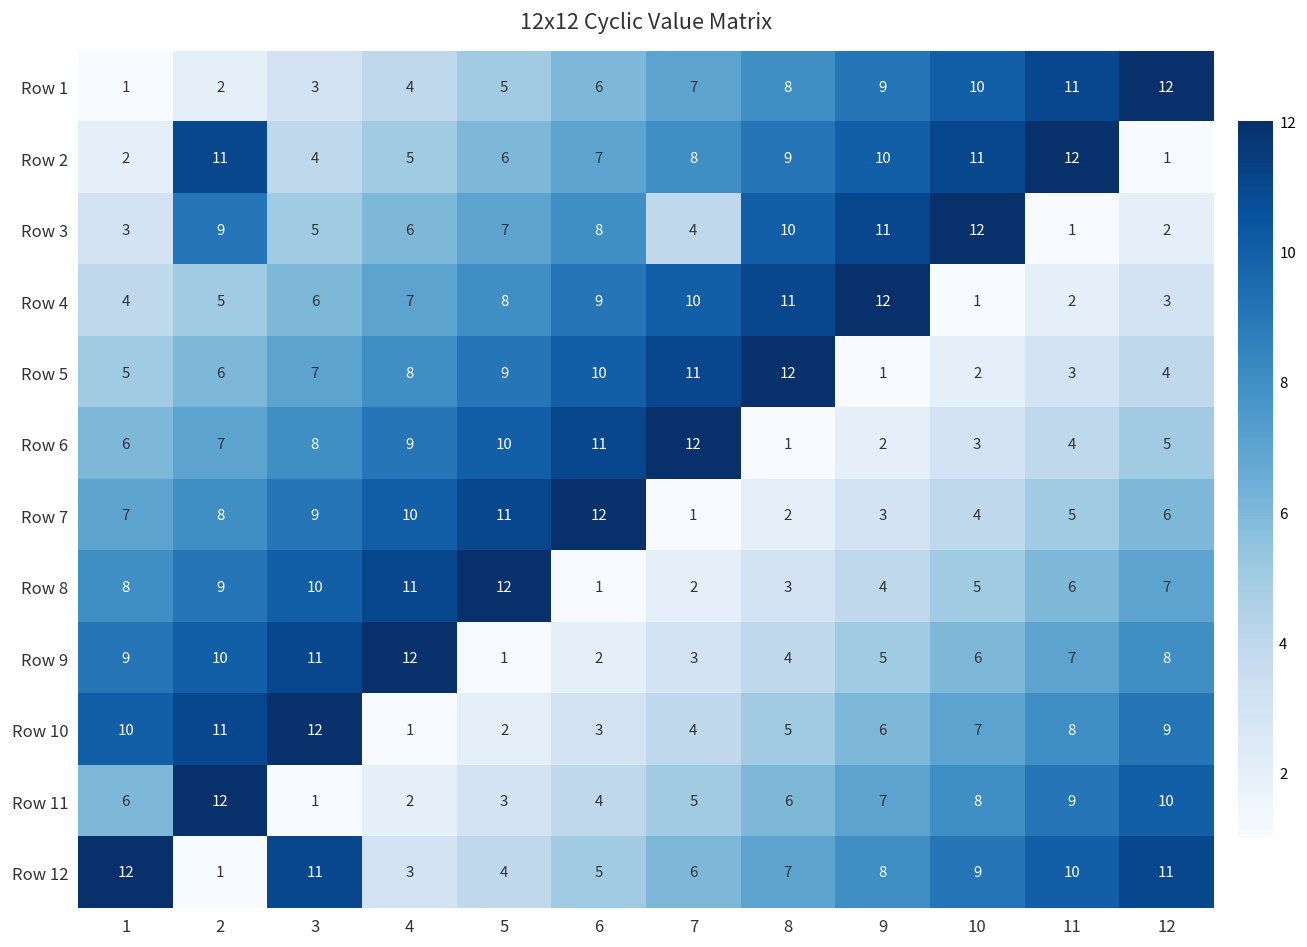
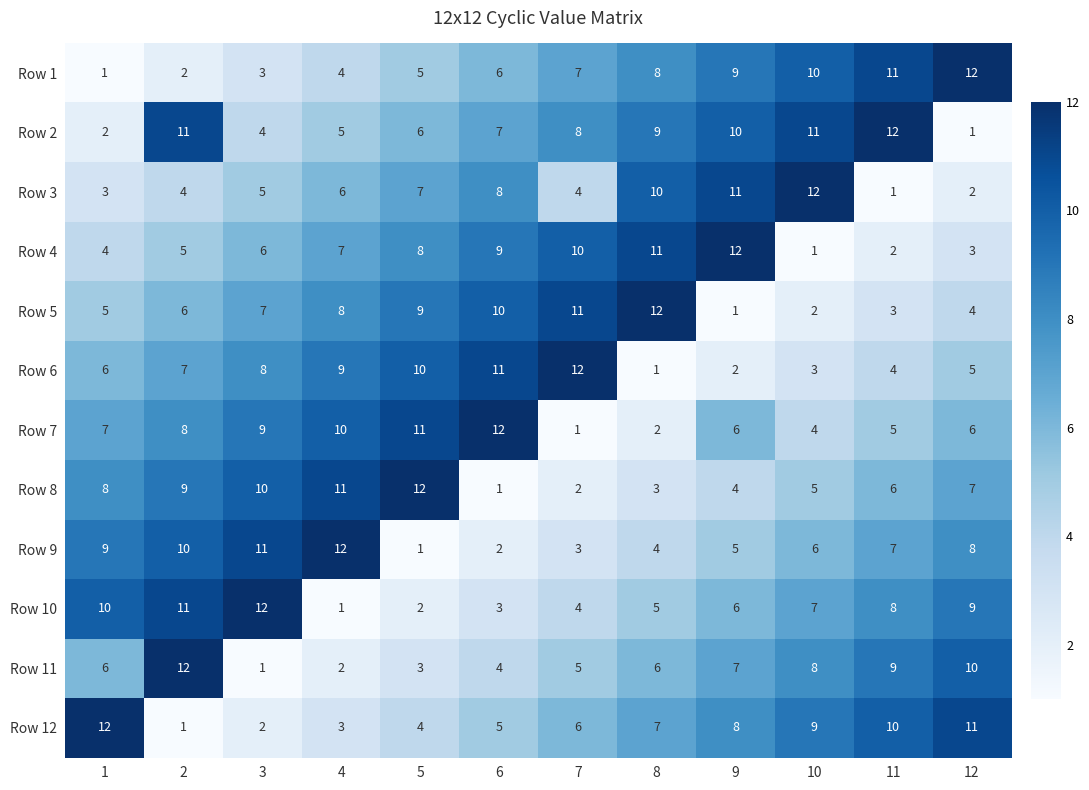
  {
    "Row 1": {
      "1": 1,
      "2": 2,
      "3": 3,
      "4": 4,
      "5": 5,
      "6": 6,
      "7": 7,
      "8": 8,
      "9": 9,
      "10": 10,
      "11": 11,
      "12": 12
    },
    "Row 2": {
      "1": 2,
      "2": 11,
      "3": 4,
      "4": 5,
      "5": 6,
      "6": 7,
      "7": 8,
      "8": 9,
      "9": 10,
      "10": 11,
      "11": 12,
      "12": 1
    },
    "Row 3": {
      "1": 3,
-     "2": 9,
+     "2": 4,
      "3": 5,
      "4": 6,
      "5": 7,
      "6": 8,
      "7": 4,
      "8": 10,
      "9": 11,
      "10": 12,
      "11": 1,
      "12": 2
    },
    "Row 4": {
      "1": 4,
      "2": 5,
      "3": 6,
      "4": 7,
      "5": 8,
      "6": 9,
      "7": 10,
      "8": 11,
      "9": 12,
      "10": 1,
      "11": 2,
      "12": 3
    },
    "Row 5": {
      "1": 5,
      "2": 6,
      "3": 7,
      "4": 8,
      "5": 9,
      "6": 10,
      "7": 11,
      "8": 12,
      "9": 1,
      "10": 2,
      "11": 3,
      "12": 4
    },
    "Row 6": {
      "1": 6,
      "2": 7,
      "3": 8,
      "4": 9,
      "5": 10,
      "6": 11,
      "7": 12,
      "8": 1,
      "9": 2,
      "10": 3,
      "11": 4,
      "12": 5
    },
    "Row 7": {
      "1": 7,
      "2": 8,
      "3": 9,
      "4": 10,
      "5": 11,
      "6": 12,
      "7": 1,
      "8": 2,
-     "9": 3,
+     "9": 6,
      "10": 4,
      "11": 5,
      "12": 6
    },
    "Row 8": {
      "1": 8,
      "2": 9,
      "3": 10,
      "4": 11,
      "5": 12,
      "6": 1,
      "7": 2,
      "8": 3,
      "9": 4,
      "10": 5,
      "11": 6,
      "12": 7
    },
    "Row 9": {
      "1": 9,
      "2": 10,
      "3": 11,
      "4": 12,
      "5": 1,
      "6": 2,
      "7": 3,
      "8": 4,
      "9": 5,
      "10": 6,
      "11": 7,
      "12": 8
    },
    "Row 10": {
      "1": 10,
      "2": 11,
      "3": 12,
      "4": 1,
      "5": 2,
      "6": 3,
      "7": 4,
      "8": 5,
      "9": 6,
      "10": 7,
      "11": 8,
      "12": 9
    },
    "Row 11": {
      "1": 6,
      "2": 12,
      "3": 1,
      "4": 2,
      "5": 3,
      "6": 4,
      "7": 5,
      "8": 6,
      "9": 7,
      "10": 8,
      "11": 9,
      "12": 10
    },
    "Row 12": {
      "1": 12,
      "2": 1,
-     "3": 11,
+     "3": 2,
      "4": 3,
      "5": 4,
      "6": 5,
      "7": 6,
      "8": 7,
      "9": 8,
      "10": 9,
      "11": 10,
      "12": 11
    }
  }
